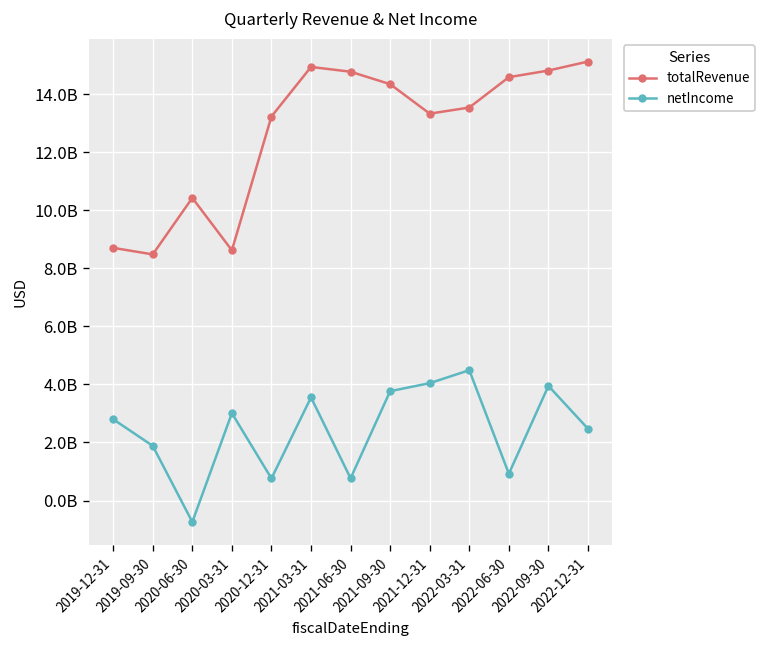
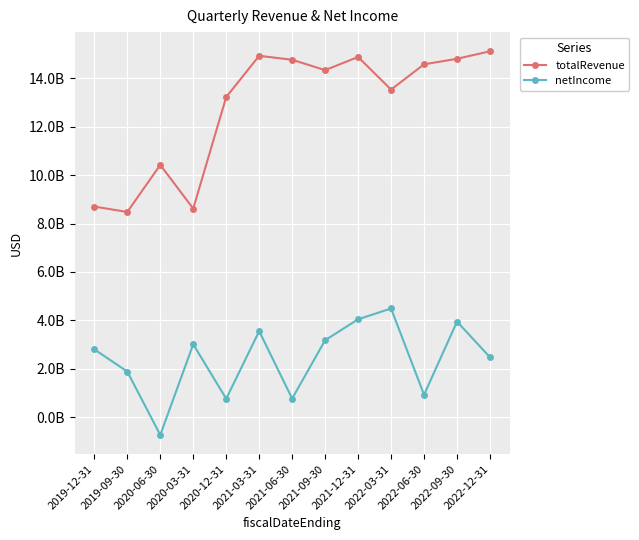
  {
    "totalRevenue": {
      "2019-12-31": 8700000000,
      "2019-09-30": 8500000000,
      "2020-06-30": 10400000000,
      "2020-03-31": 8600000000,
      "2020-12-31": 13200000000,
      "2021-03-31": 14900000000,
      "2021-06-30": 14800000000,
      "2021-09-30": 14300000000,
-     "2021-12-31": 13300000000,
+     "2021-12-31": 14900000000,
      "2022-03-31": 13500000000,
      "2022-06-30": 14600000000,
      "2022-09-30": 14800000000,
      "2022-12-31": 15100000000
    },
    "netIncome": {
      "2019-12-31": 2800000000,
      "2019-09-30": 1900000000,
      "2020-06-30": -700000000,
      "2020-03-31": 3000000000,
      "2020-12-31": 800000000,
      "2021-03-31": 3600000000,
      "2021-06-30": 800000000,
-     "2021-09-30": 3800000000,
+     "2021-09-30": 3200000000,
      "2021-12-31": 4000000000,
      "2022-03-31": 4500000000,
      "2022-06-30": 900000000,
      "2022-09-30": 3900000000,
      "2022-12-31": 2500000000
    }
  }
